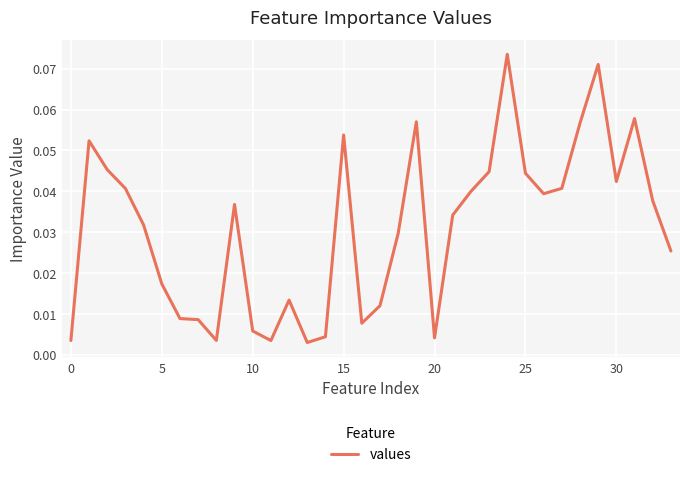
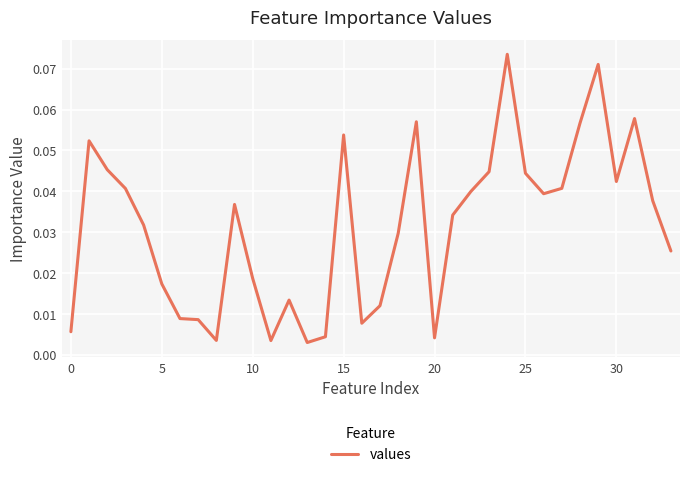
  {
-   "0": 0.003,
+   "0": 0.006,
    "5": 0.017,
-   "10": 0.006,
+   "10": 0.019,
    "15": 0.054,
    "20": 0.004,
    "25": 0.044,
    "30": 0.042
  }
